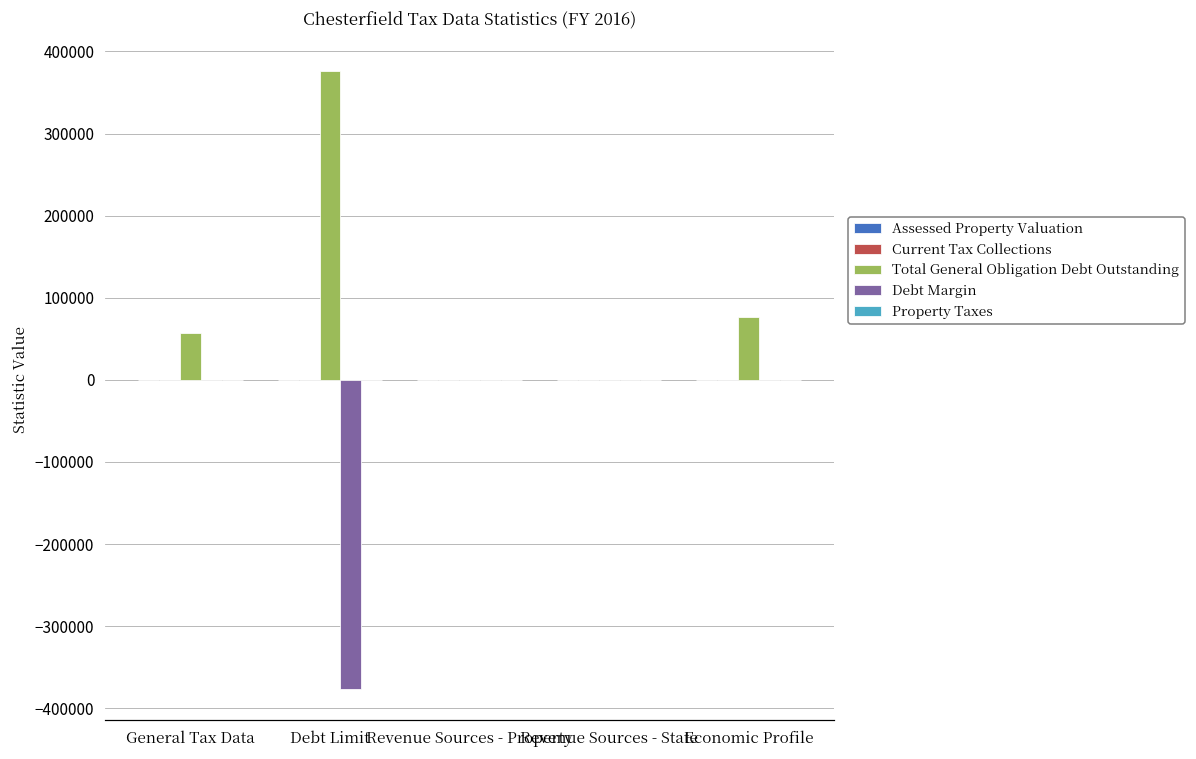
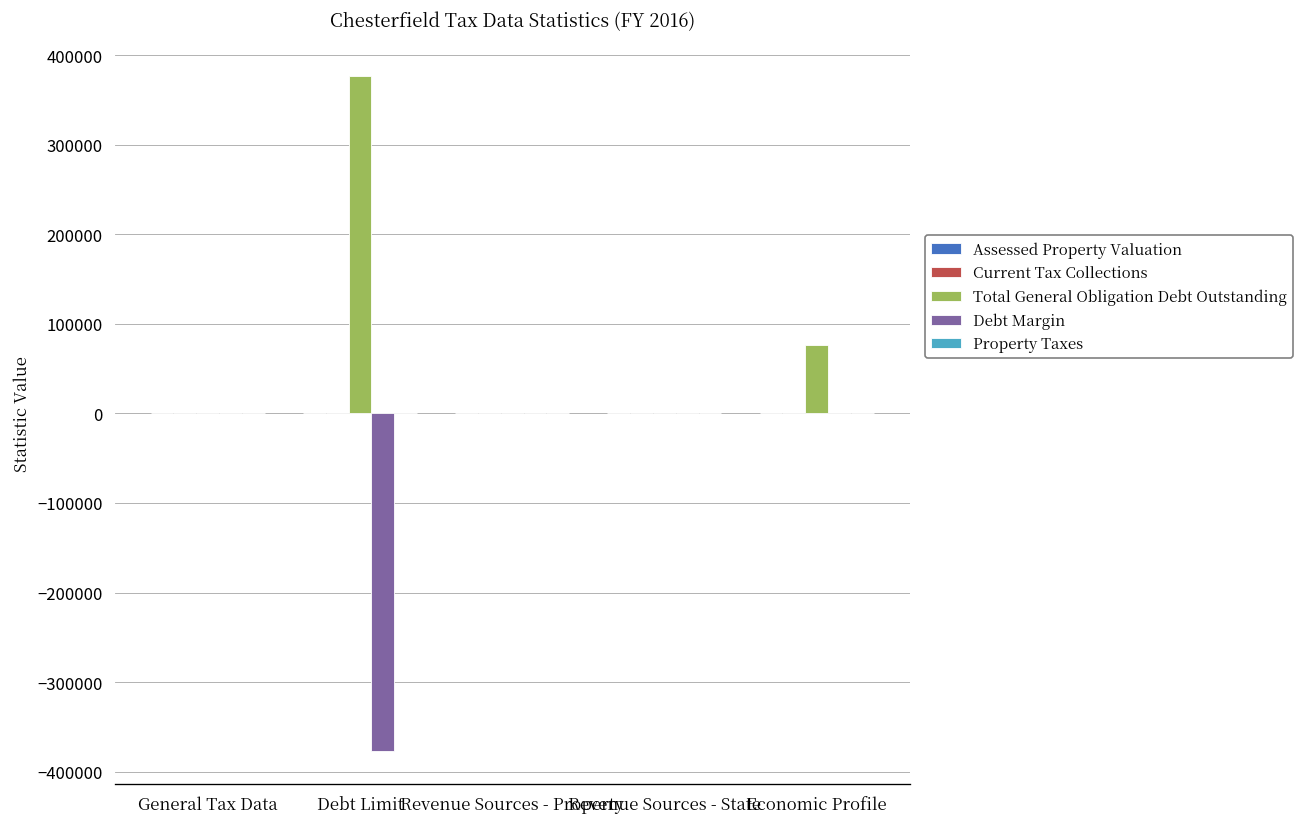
  {
    "Total General Obligation Debt Outstanding": {
-     "General Tax Data": 60000,
+     "General Tax Data": 0,
      "Debt Limit": 380000,
      "Economic Profile": 80000
    }
  }
